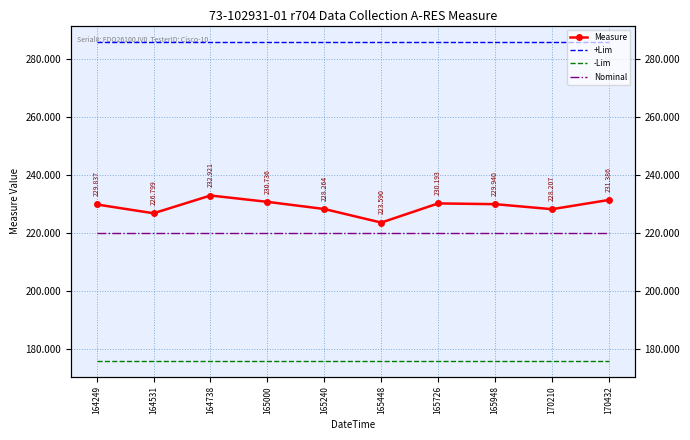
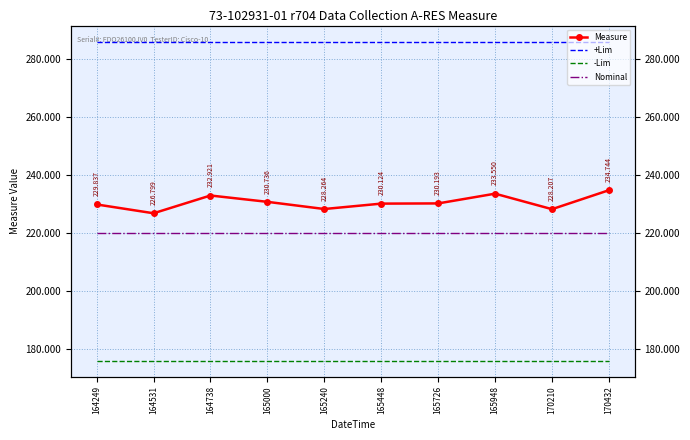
  {
    "Measure": {
      "164249": 229.837,
      "164531": 226.799,
      "164738": 232.921,
      "165000": 230.736,
      "165240": 228.264,
-     "165448": 223.590,
+     "165448": 230.124,
      "165726": 230.193,
-     "165948": 229.940,
+     "165948": 233.550,
      "170210": 228.207,
-     "170432": 231.386
+     "170432": 234.744
    },
    "+Lim": {
      "164249": 286,
      "164531": 286,
      "164738": 286,
      "165000": 286,
      "165240": 286,
      "165448": 286,
      "165726": 286,
      "165948": 286,
      "170210": 286
    },
    "-Lim": {
      "164249": 176,
      "164531": 176,
      "164738": 176,
      "165000": 176,
      "165240": 176,
      "165448": 176,
      "165726": 176,
      "165948": 176,
      "170210": 176,
      "170432": 176
    },
    "Nominal": {
      "164249": 220,
      "164531": 220,
      "164738": 220,
      "165000": 220,
      "165240": 220,
      "165448": 220,
      "165726": 220,
      "165948": 220,
      "170210": 220,
      "170432": 220
    }
  }
